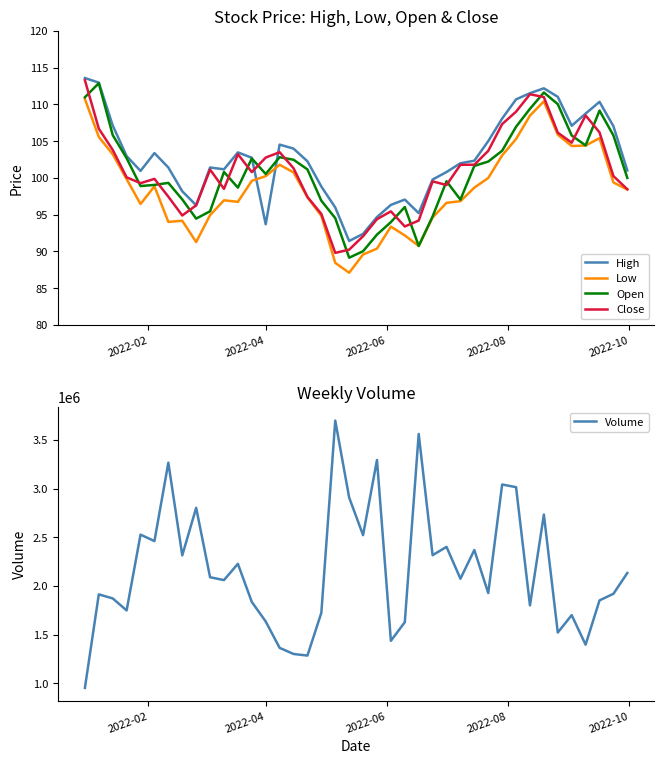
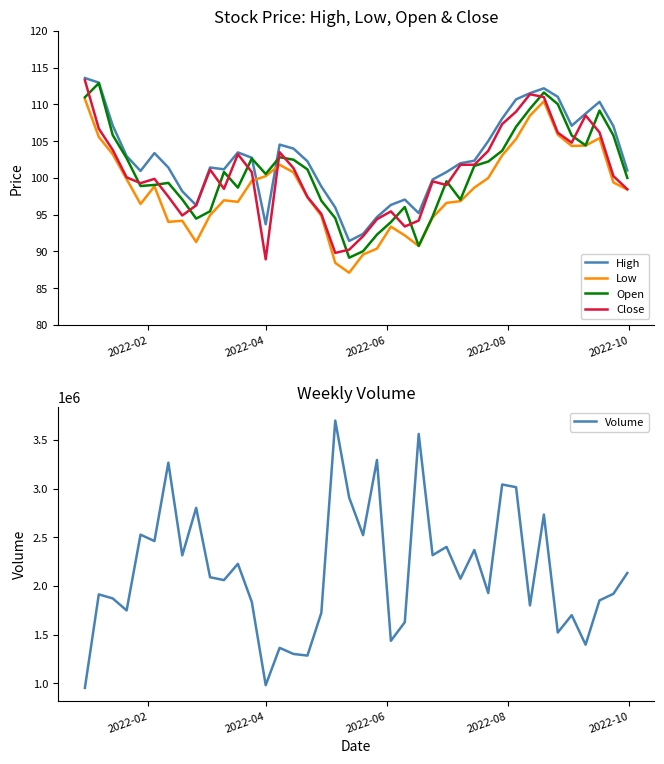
  {
    "Stock Price: High, Low, Open & Close": {
      "High": {
        "2022-04": 94
      },
      "Close": {
-       "2022-04": 103
+       "2022-04": 89
      }
    },
    "Weekly Volume": {
-     "2022-04": 1600000
+     "2022-04": 1000000
    }
  }
